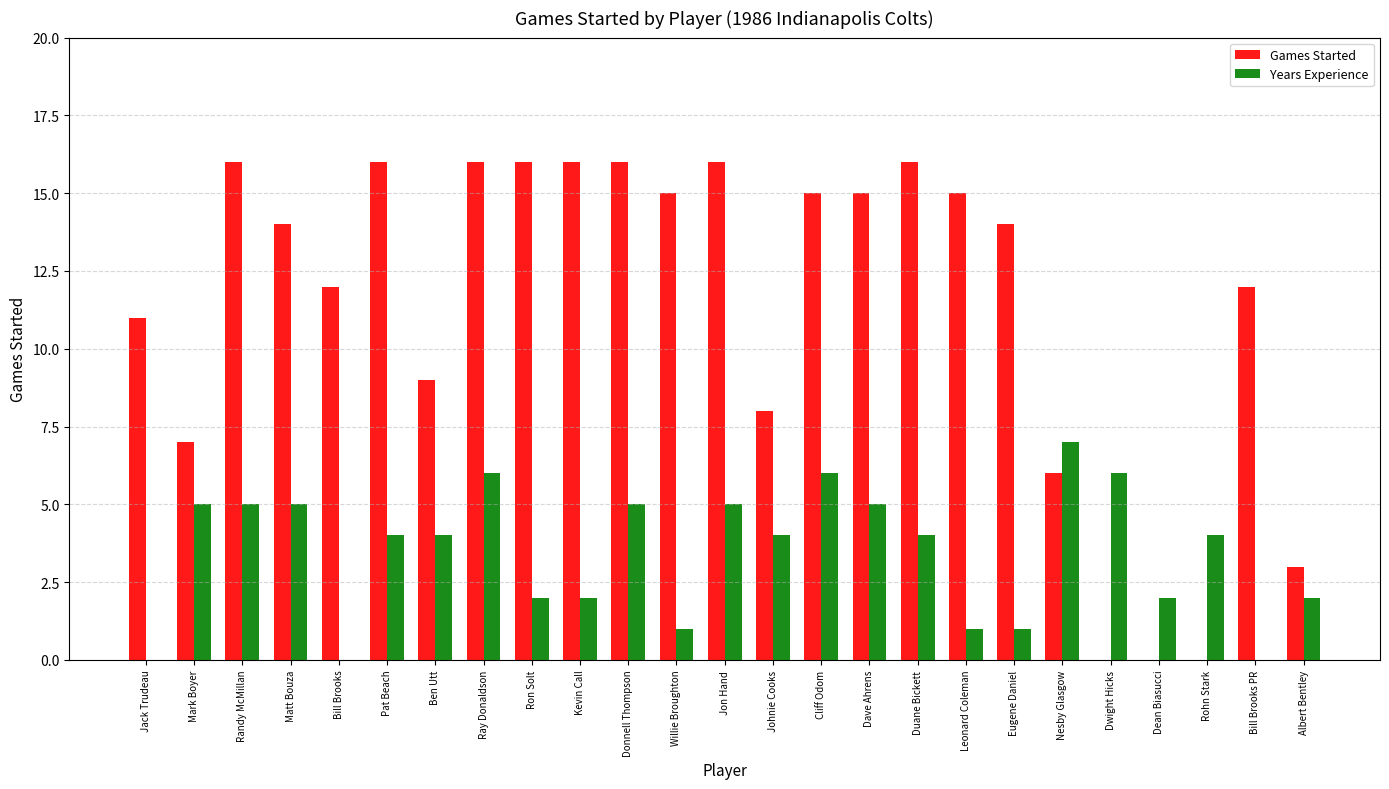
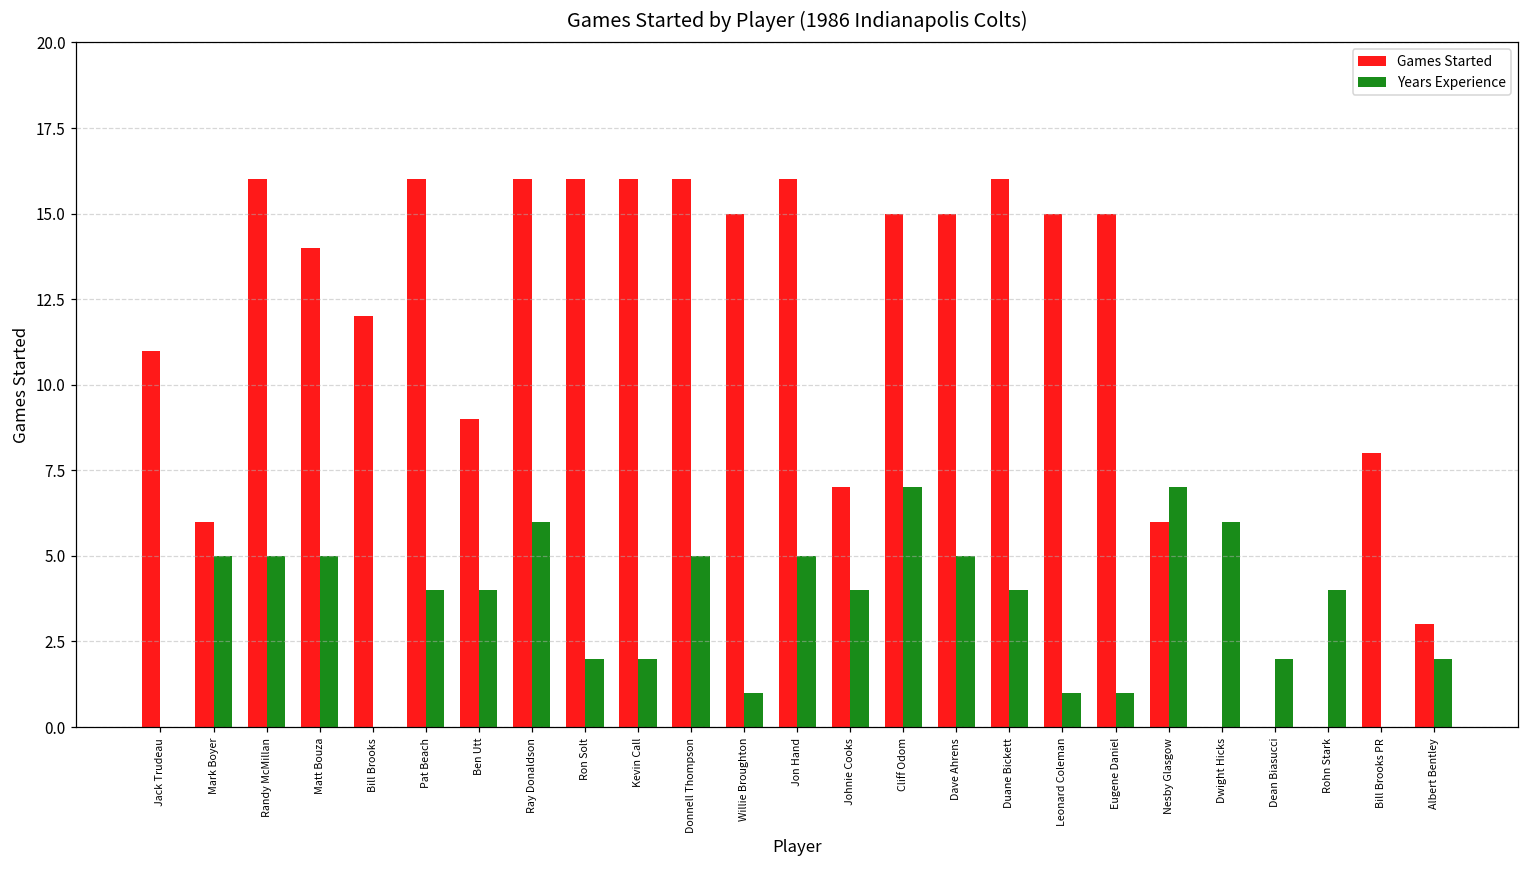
  {
    "Games Started": {
      "Jack Trudeau": 11,
-     "Mark Boyer": 7,
+     "Mark Boyer": 6,
      "Randy McMillan": 16,
      "Matt Bouza": 14,
      "Bill Brooks": 12,
      "Pat Beach": 16,
      "Ben Utt": 9,
      "Ray Donaldson": 16,
      "Ron Solt": 16,
      "Kevin Call": 16,
      "Donnell Thompson": 16,
      "Willie Broughton": 15,
      "Jon Hand": 16,
-     "Johnie Cooks": 8,
+     "Johnie Cooks": 7,
      "Cliff Odom": 15,
      "Dave Ahrens": 15,
      "Duane Bickett": 16,
      "Leonard Coleman": 15,
-     "Eugene Daniel": 14,
+     "Eugene Daniel": 15,
      "Nesby Glasgow": 6,
      "Dwight Hicks": 0,
      "Dean Biasucci": 0,
      "Rohn Stark": 0,
-     "Bill Brooks PR": 12,
+     "Bill Brooks PR": 8,
      "Albert Bentley": 3
    },
    "Years Experience": {
      "Jack Trudeau": 0,
      "Mark Boyer": 5,
      "Randy McMillan": 5,
      "Matt Bouza": 5,
      "Bill Brooks": 0,
      "Pat Beach": 4,
      "Ben Utt": 4,
      "Ray Donaldson": 6,
      "Ron Solt": 2,
      "Kevin Call": 2,
      "Donnell Thompson": 5,
      "Willie Broughton": 1,
      "Jon Hand": 5,
      "Johnie Cooks": 4,
-     "Cliff Odom": 6,
+     "Cliff Odom": 7,
      "Dave Ahrens": 5,
      "Duane Bickett": 4,
      "Leonard Coleman": 1,
      "Eugene Daniel": 1,
      "Nesby Glasgow": 7,
      "Dwight Hicks": 6,
      "Dean Biasucci": 2,
      "Rohn Stark": 4,
      "Bill Brooks PR": 0,
      "Albert Bentley": 2
    }
  }
